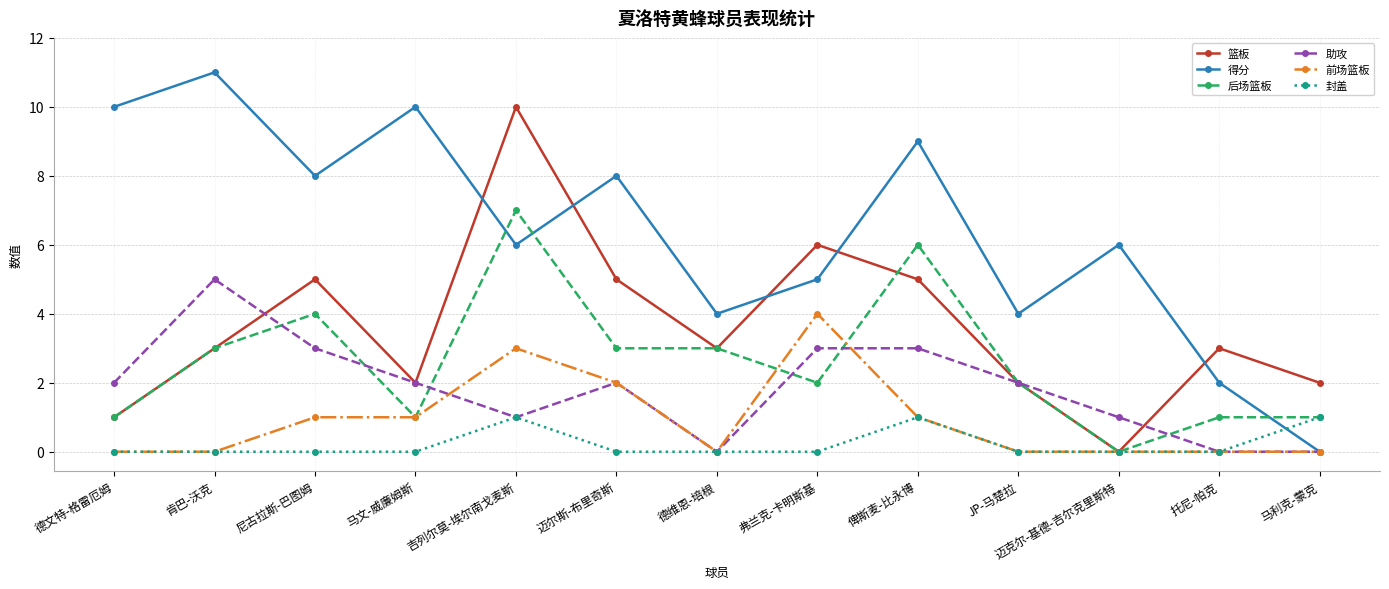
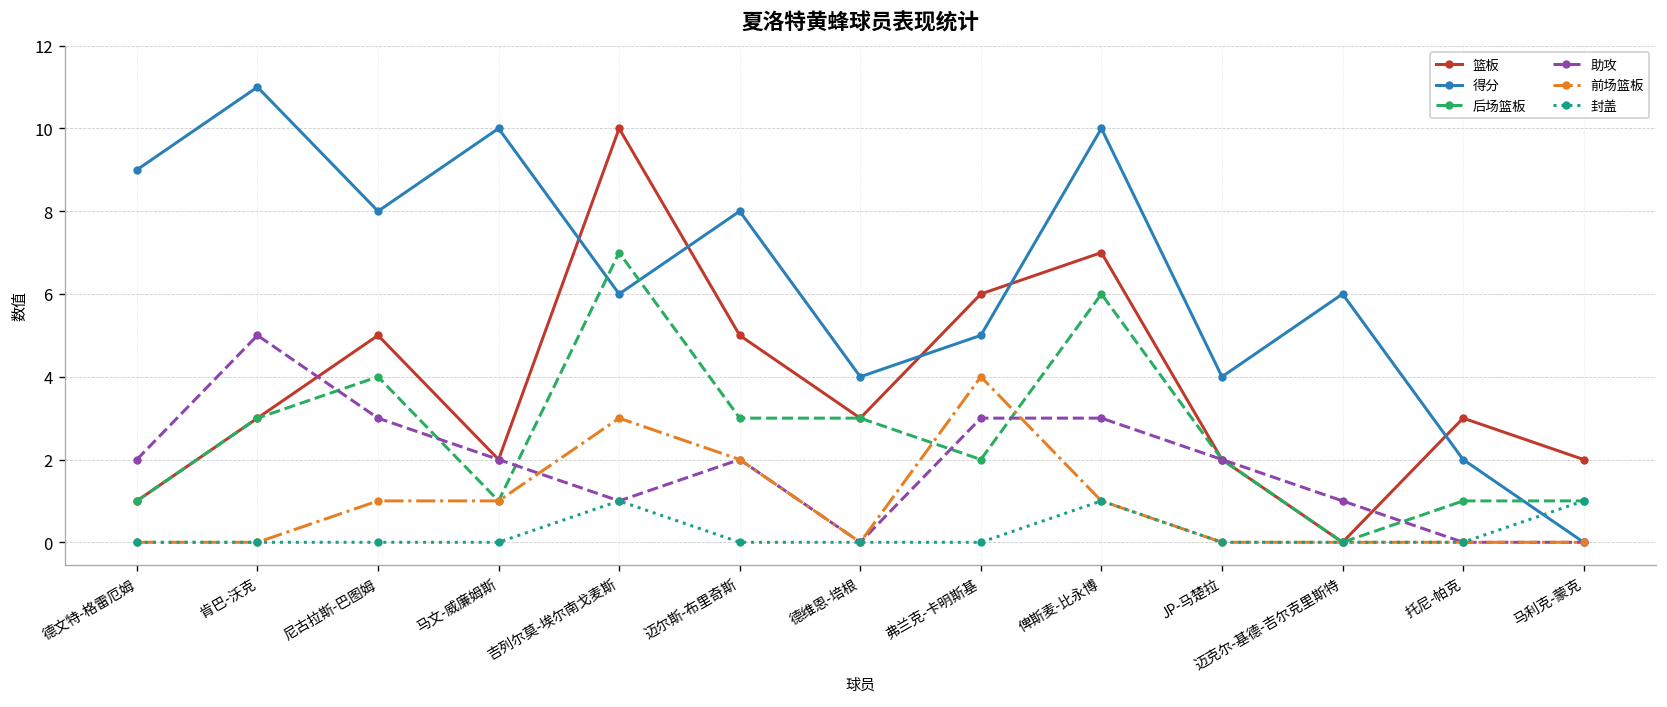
  {
    "篮板": {
      "尼古拉斯-巴图姆": 5,
      "吉列尔莫-埃尔南戈麦斯": 10,
      "迈尔斯-布里奇斯": 5,
      "弗兰克-卡明斯基": 6,
-     "俾斯麦-比永博": 5,
+     "俾斯麦-比永博": 7,
      "托尼-帕克": 3,
      "马利克-蒙克": 2
    },
    "得分": {
-     "德文特-格雷厄姆": 10,
+     "德文特-格雷厄姆": 9,
      "肯巴-沃克": 11,
      "尼古拉斯-巴图姆": 8,
      "马文-威廉姆斯": 10,
      "吉列尔莫-埃尔南戈麦斯": 6,
      "迈尔斯-布里奇斯": 8,
      "德维恩-培根": 4,
      "弗兰克-卡明斯基": 5,
-     "俾斯麦-比永博": 9,
+     "俾斯麦-比永博": 10,
      "JP-马楚拉": 4,
      "迈克尔-基德-吉尔克里斯特": 6,
      "托尼-帕克": 2
    },
    "助攻": {
      "德文特-格雷厄姆": 2,
      "肯巴-沃克": 5,
      "尼古拉斯-巴图姆": 3,
      "弗兰克-卡明斯基": 3,
      "俾斯麦-比永博": 3,
      "迈克尔-基德-吉尔克里斯特": 1
    },
    "前场篮板": {
      "尼古拉斯-巴图姆": 1,
      "吉列尔莫-埃尔南戈麦斯": 3,
      "弗兰克-卡明斯基": 4
    }
  }
